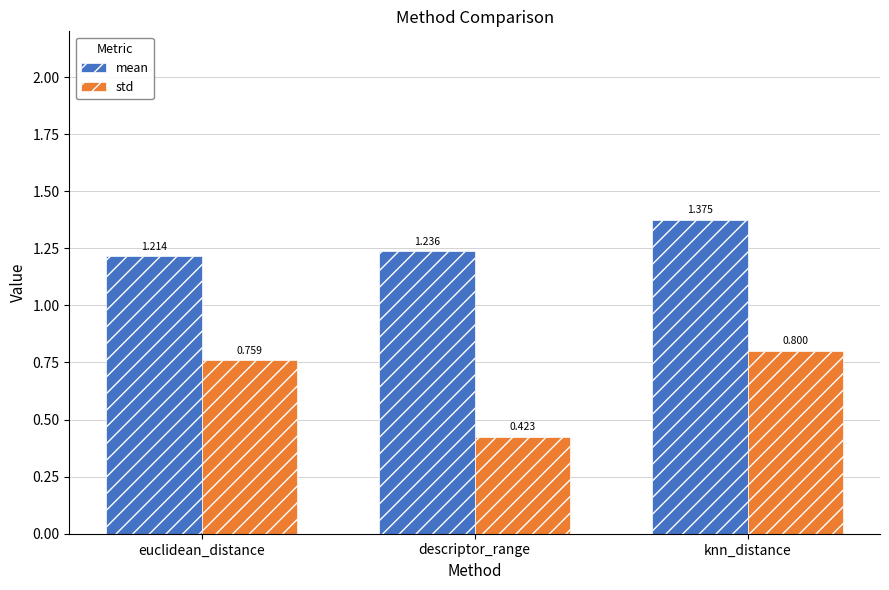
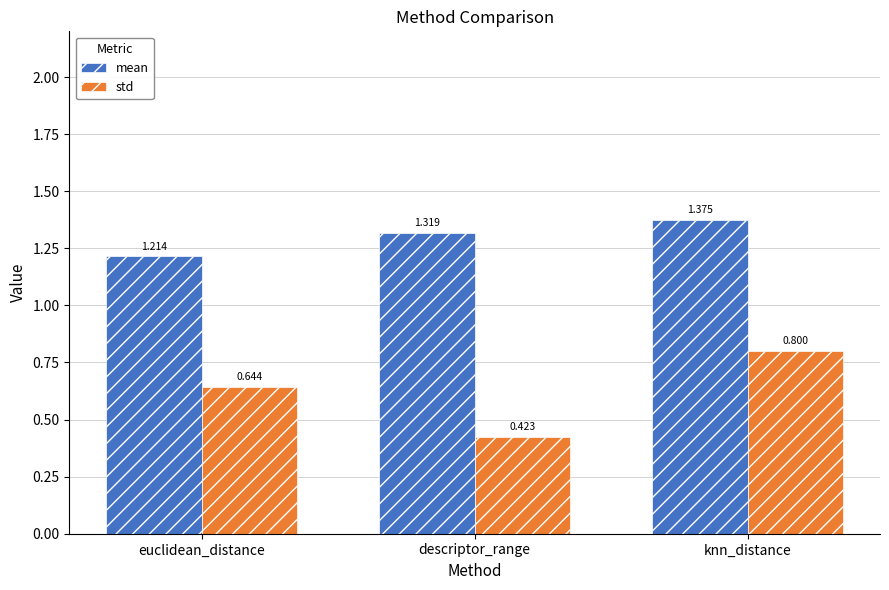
  {
    "mean": {
      "euclidean_distance": 1.214,
-     "descriptor_range": 1.236,
+     "descriptor_range": 1.319,
      "knn_distance": 1.375
    },
    "std": {
-     "euclidean_distance": 0.759,
+     "euclidean_distance": 0.644,
      "descriptor_range": 0.423,
      "knn_distance": 0.800
    }
  }
